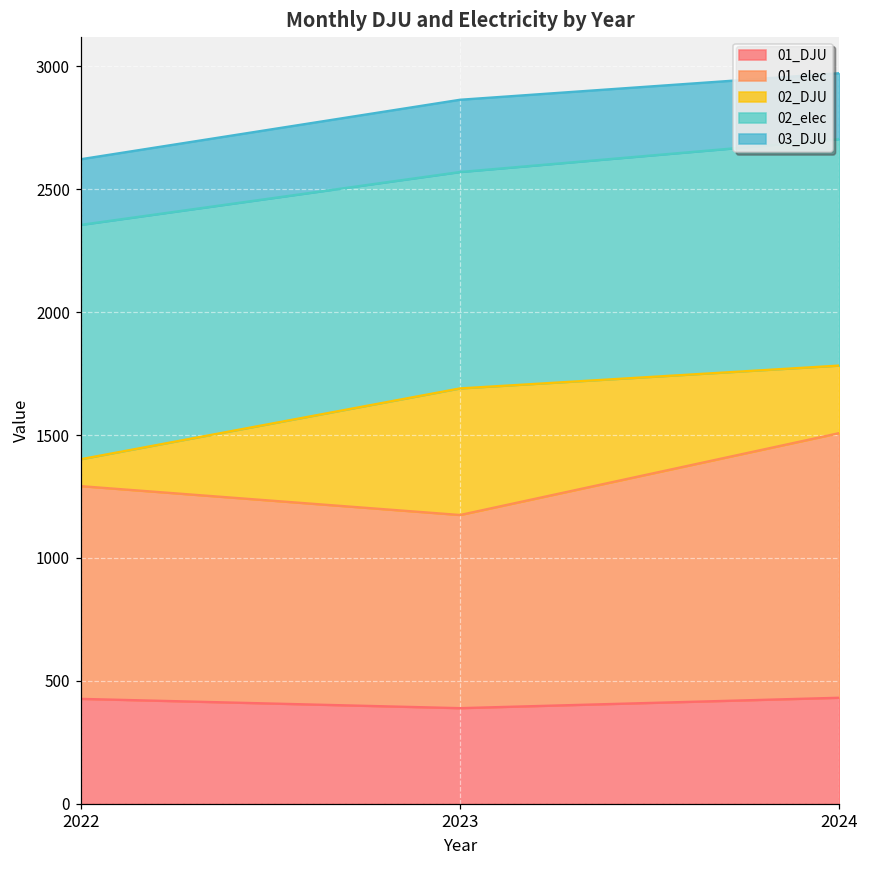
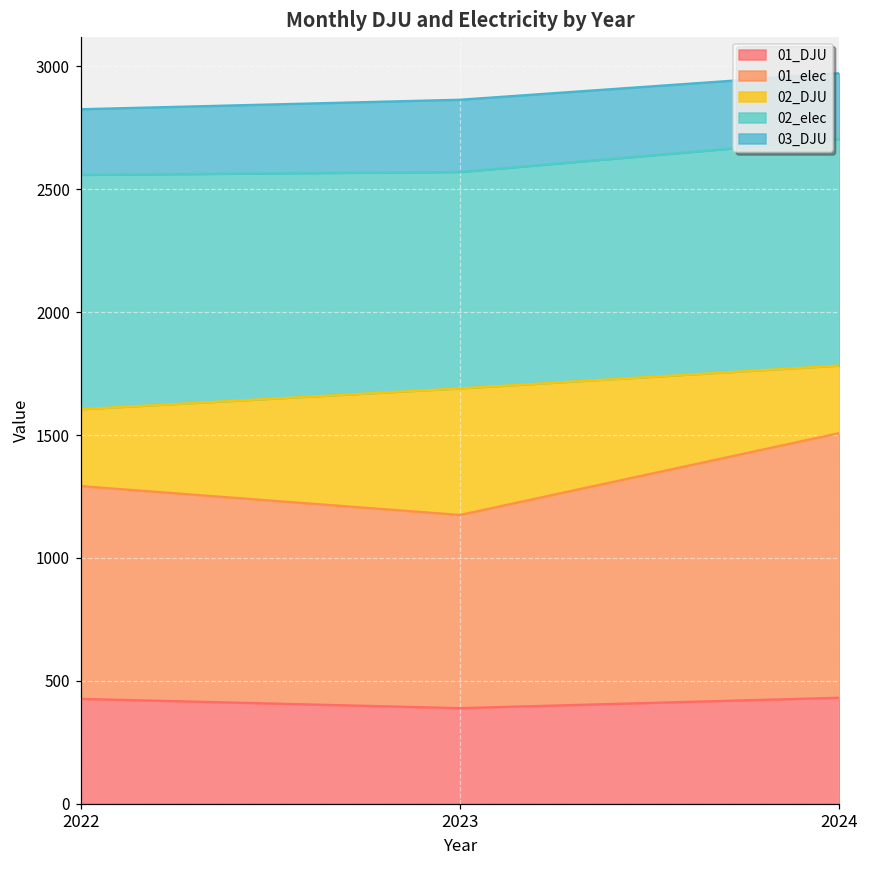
  {
    "02_DJU": {
-     "2022": 110,
+     "2022": 310,
      "2023": 510,
      "2024": 270
    }
  }
